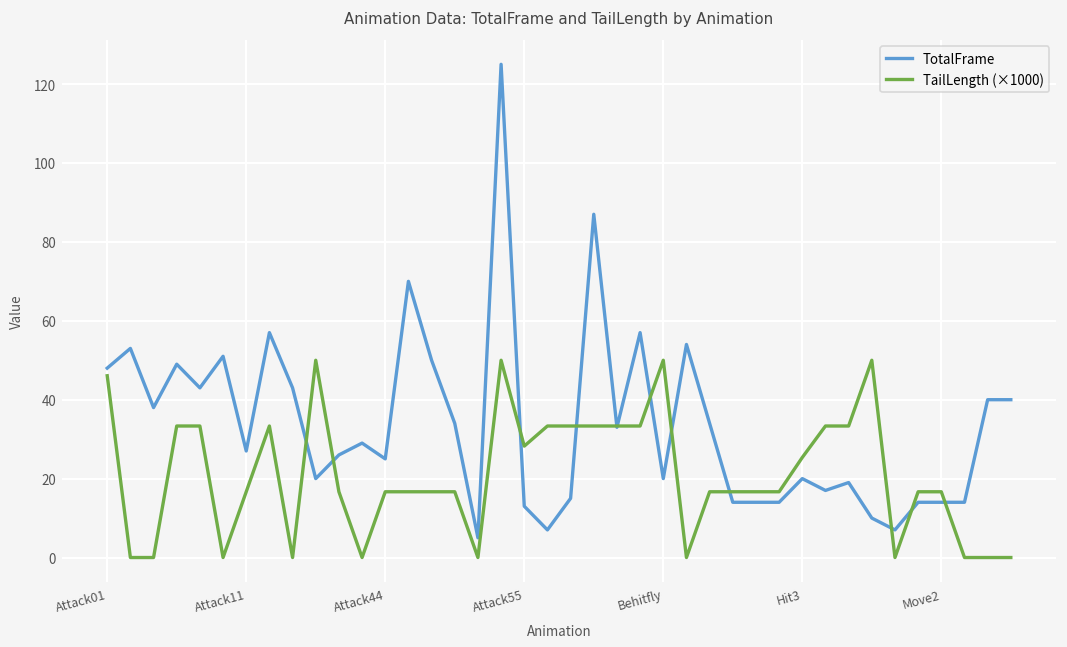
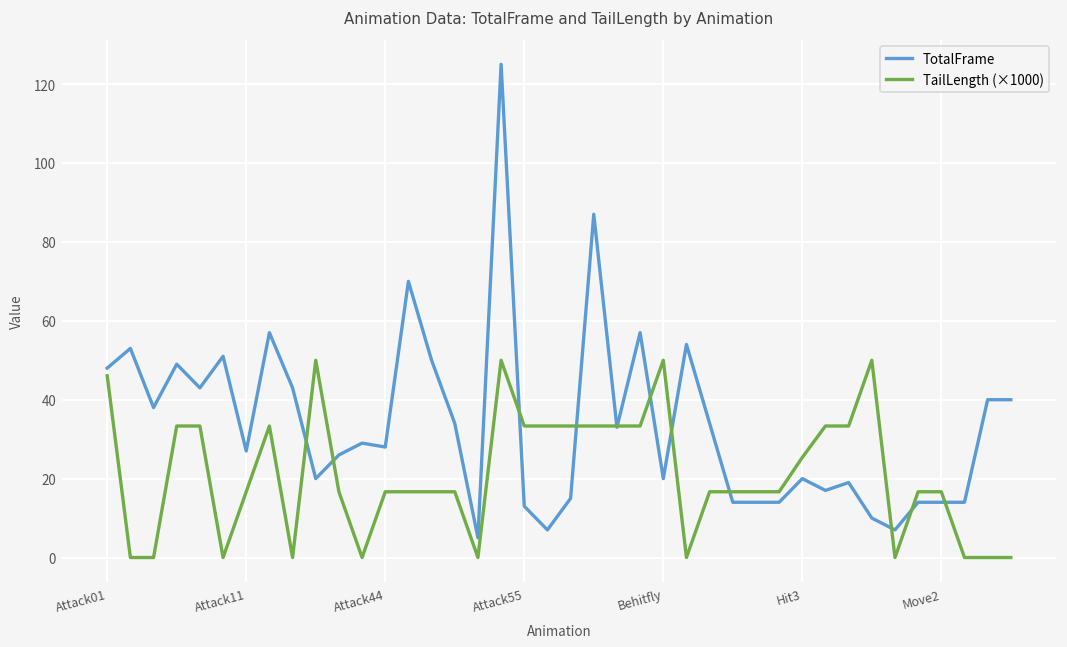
  {
    "TotalFrame": {
      "Attack01": 48,
      "Attack11": 27,
-     "Attack44": 25,
+     "Attack44": 28,
      "Attack55": 13,
      "Behitfly": 20,
      "Hit3": 20,
      "Move2": 14
    },
    "TailLength (×1000)": {
      "Attack01": 46,
      "Attack11": 17,
      "Attack44": 17,
-     "Attack55": 28,
+     "Attack55": 33,
      "Behitfly": 50,
      "Hit3": 25,
      "Move2": 17
    }
  }
